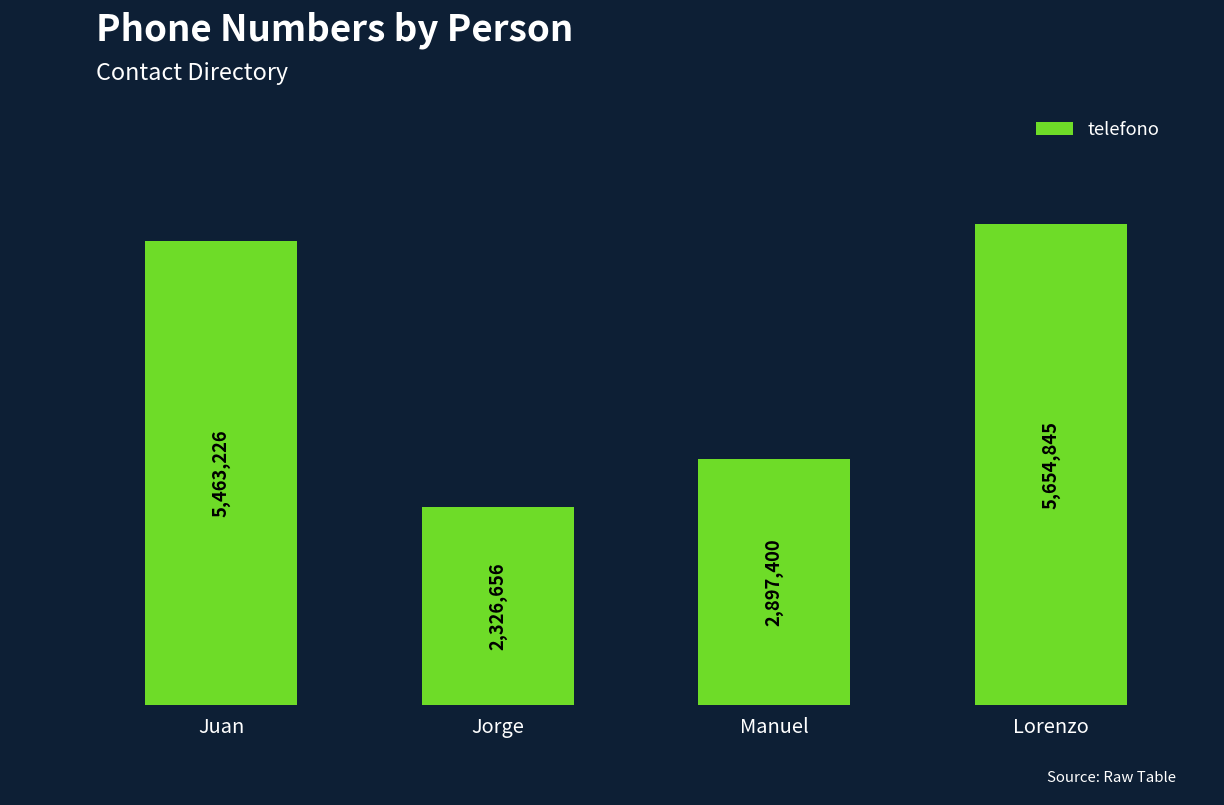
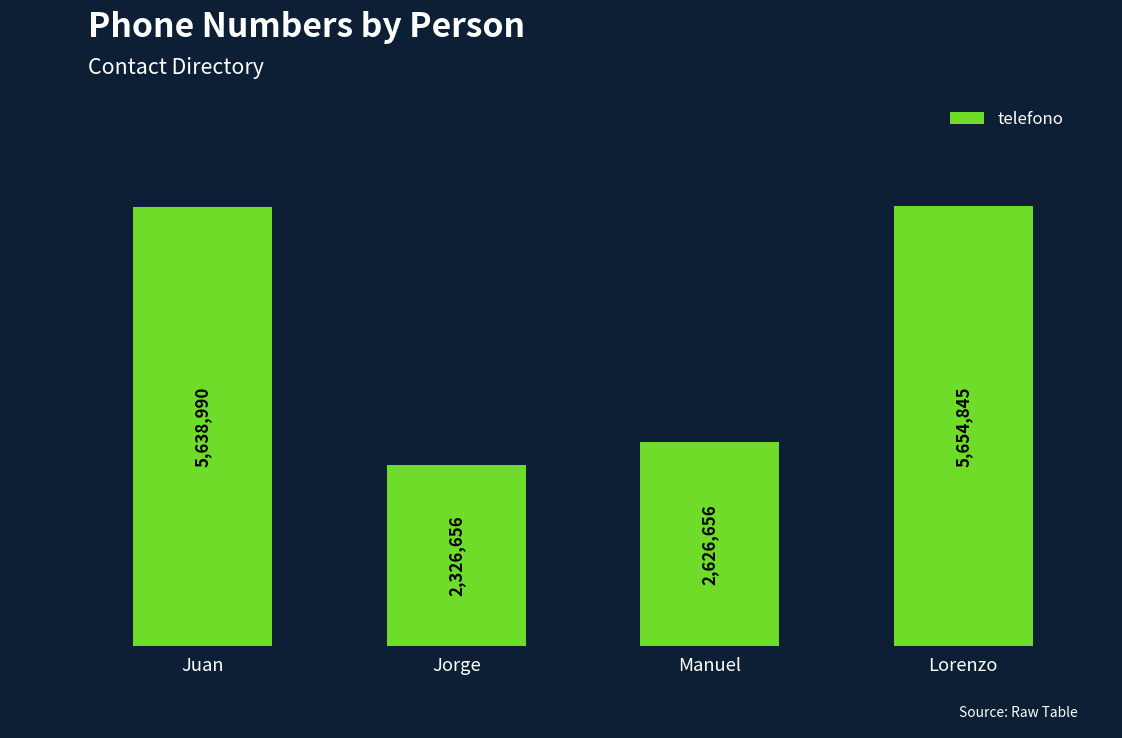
  {
-   "Juan": "5,463,226",
+   "Juan": "5,638,990",
    "Jorge": "2,326,656",
-   "Manuel": "2,897,400",
+   "Manuel": "2,626,656",
    "Lorenzo": "5,654,845"
  }
